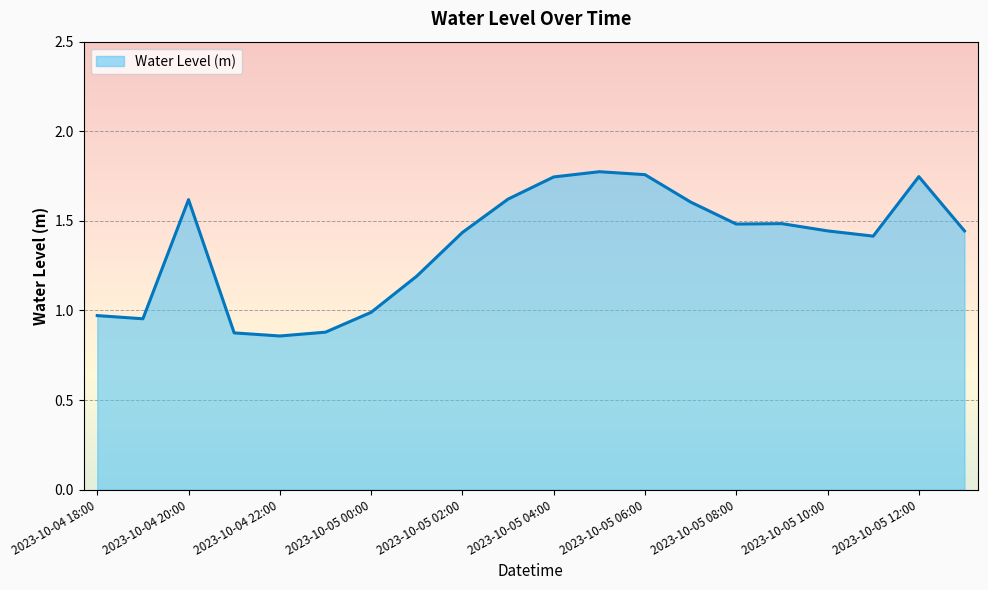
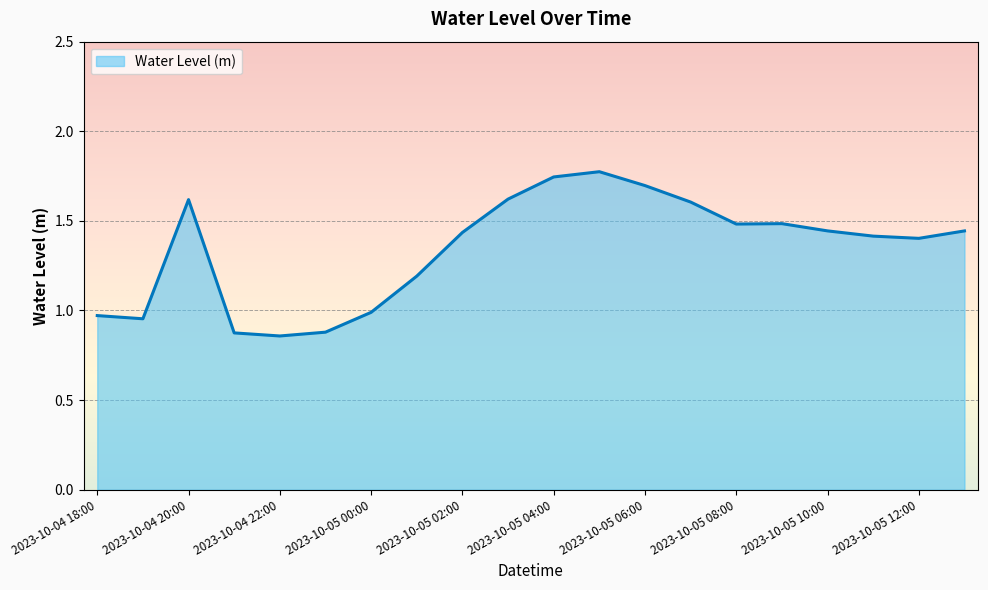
  {
    "2023-10-04 18:00": 0.97,
    "2023-10-04 20:00": 1.62,
    "2023-10-04 22:00": 0.86,
    "2023-10-05 00:00": 0.99,
    "2023-10-05 02:00": 1.44,
    "2023-10-05 04:00": 1.75,
-   "2023-10-05 06:00": 1.76,
+   "2023-10-05 06:00": 1.70,
    "2023-10-05 08:00": 1.48,
    "2023-10-05 10:00": 1.44,
-   "2023-10-05 12:00": 1.75
+   "2023-10-05 12:00": 1.40
  }
